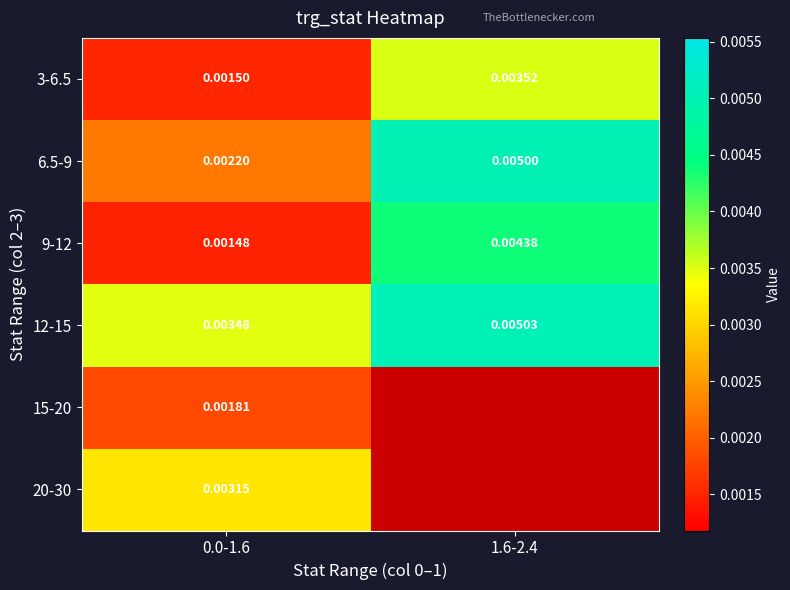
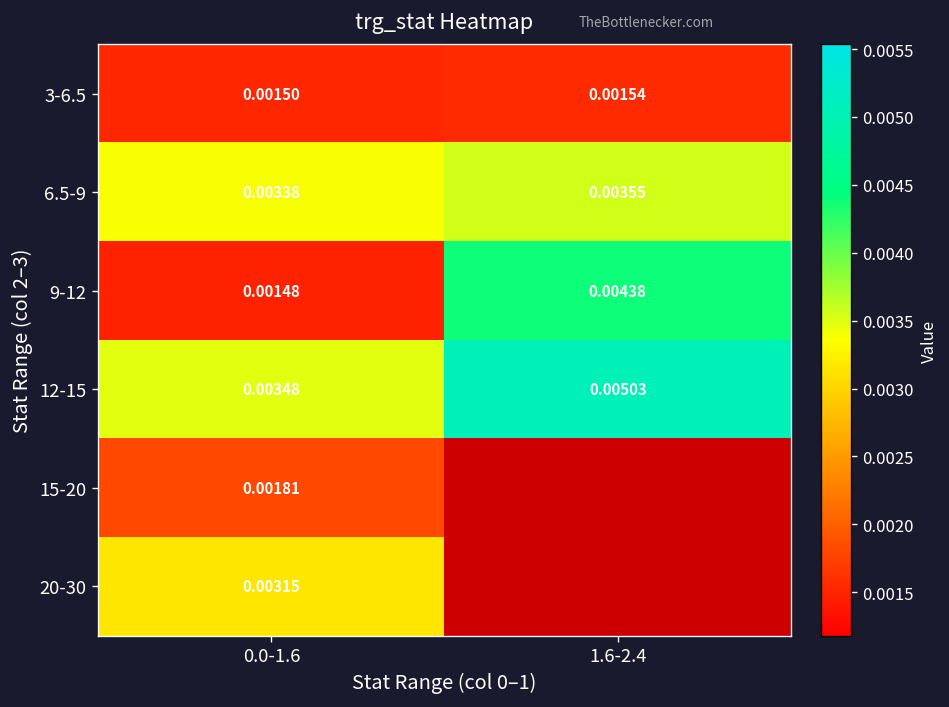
  {
    "3-6.5": {
      "0.0-1.6": 0.00150,
-     "1.6-2.4": 0.00352
+     "1.6-2.4": 0.00154
    },
    "6.5-9": {
-     "0.0-1.6": 0.00220,
-     "1.6-2.4": 0.00500
+     "0.0-1.6": 0.00338,
+     "1.6-2.4": 0.00355
    },
    "9-12": {
      "0.0-1.6": 0.00148,
      "1.6-2.4": 0.00438
    },
    "12-15": {
      "0.0-1.6": 0.00348,
      "1.6-2.4": 0.00503
    },
    "15-20": {
      "0.0-1.6": 0.00181
    },
    "20-30": {
      "0.0-1.6": 0.00315
    }
  }
